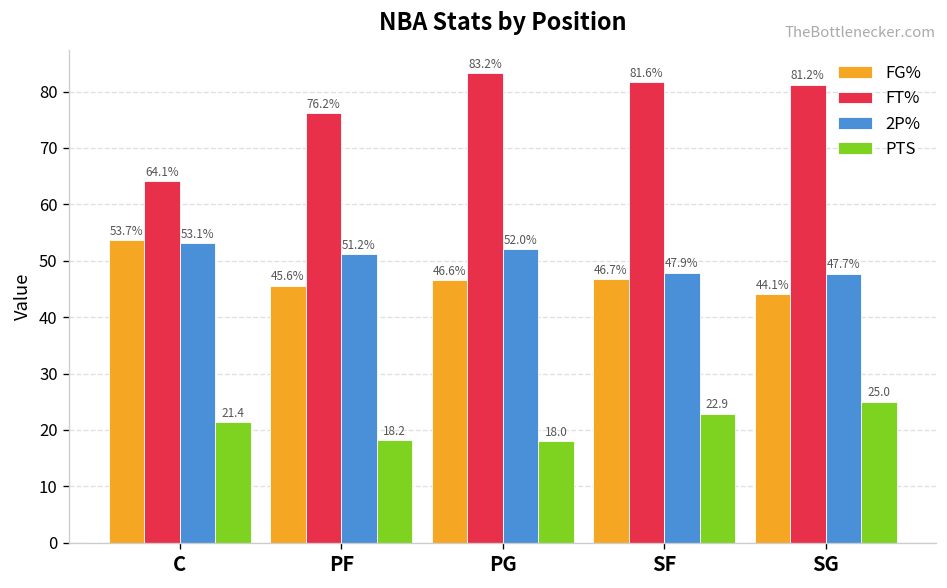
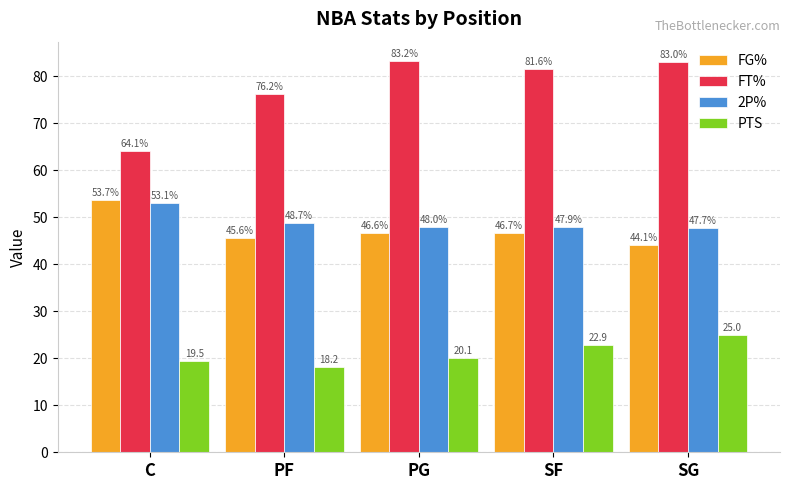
  {
    "FG%": {
      "C": "53.7%",
      "PF": "45.6%",
      "PG": "46.6%",
      "SF": "46.7%",
      "SG": "44.1%"
    },
    "FT%": {
      "C": "64.1%",
      "PF": "76.2%",
      "PG": "83.2%",
      "SF": "81.6%",
-     "SG": "81.2%"
+     "SG": "83.0%"
    },
    "2P%": {
      "C": "53.1%",
-     "PF": "51.2%",
-     "PG": "52.0%",
+     "PF": "48.7%",
+     "PG": "48.0%",
      "SF": "47.9%",
      "SG": "47.7%"
    },
    "PTS": {
-     "C": "21.4",
+     "C": "19.5",
      "PF": "18.2",
-     "PG": "18.0",
+     "PG": "20.1",
      "SF": "22.9",
      "SG": "25.0"
    }
  }
